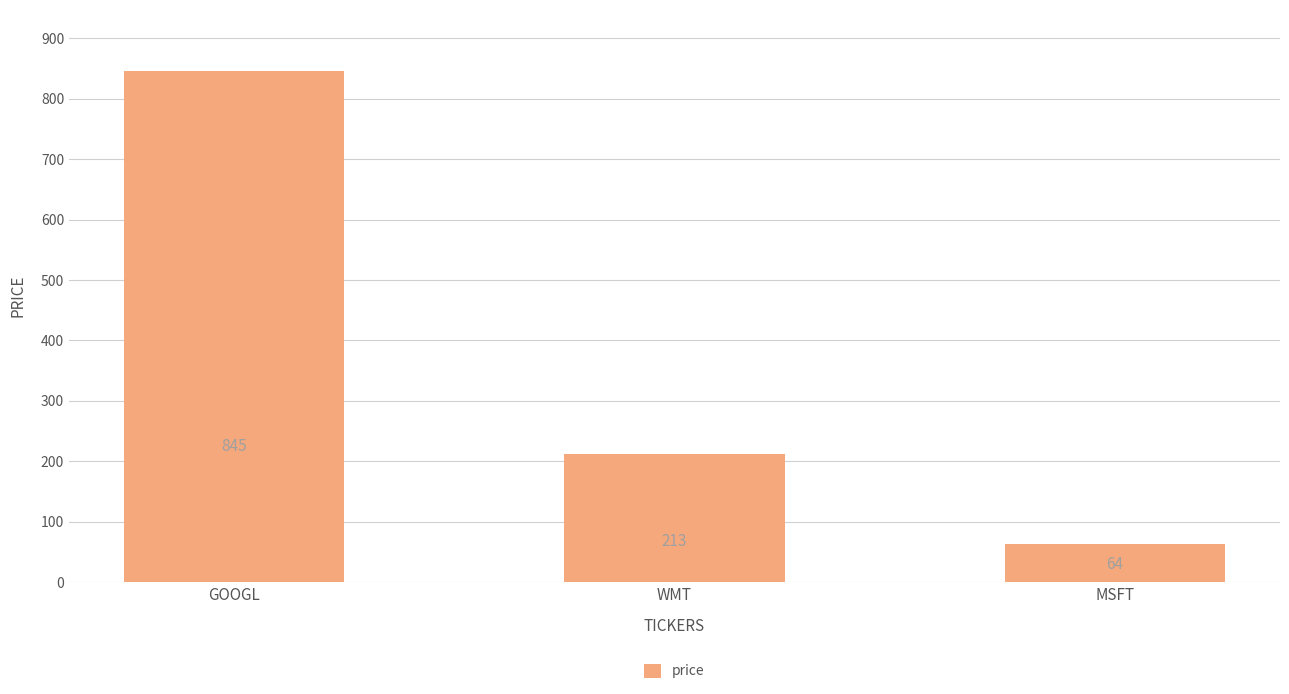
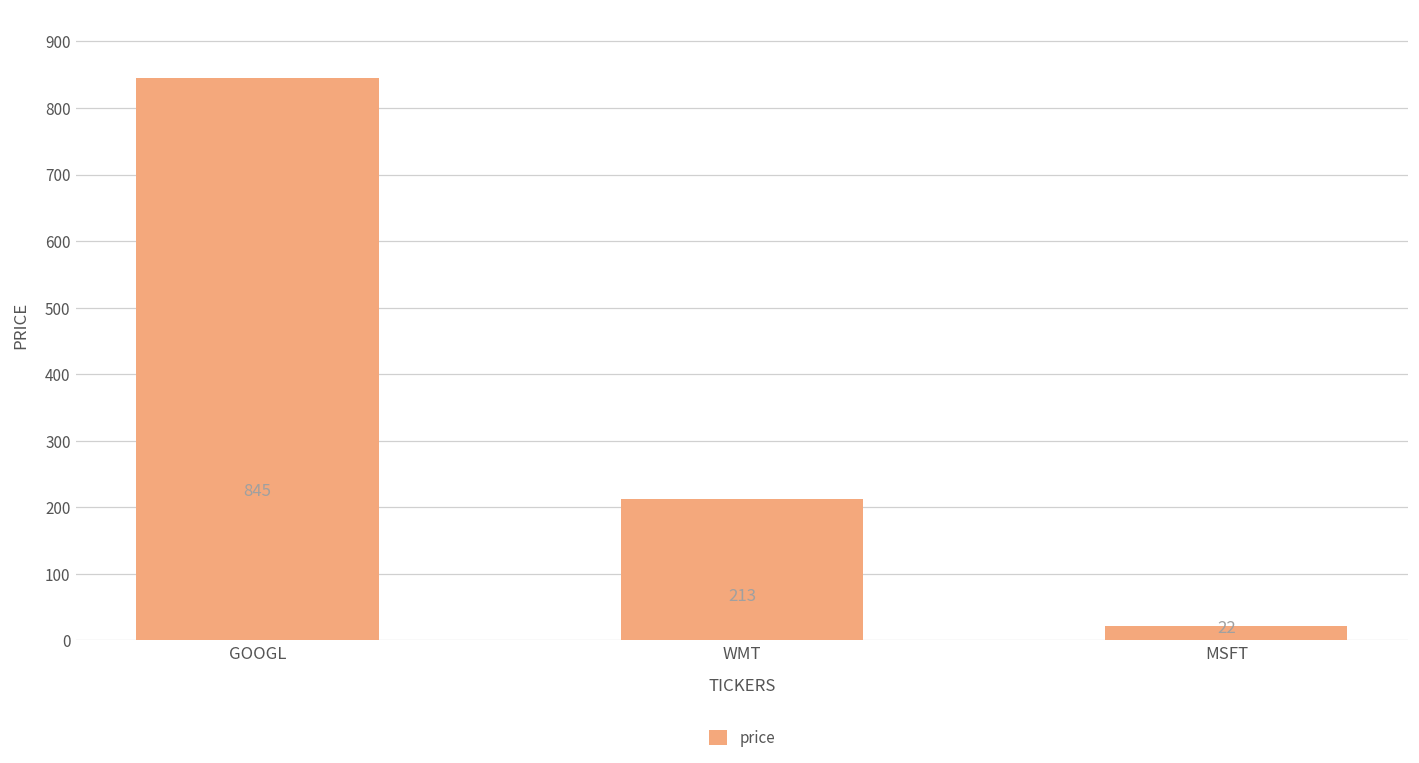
  {
    "GOOGL": 845,
    "WMT": 213,
-   "MSFT": 64
+   "MSFT": 22
  }
